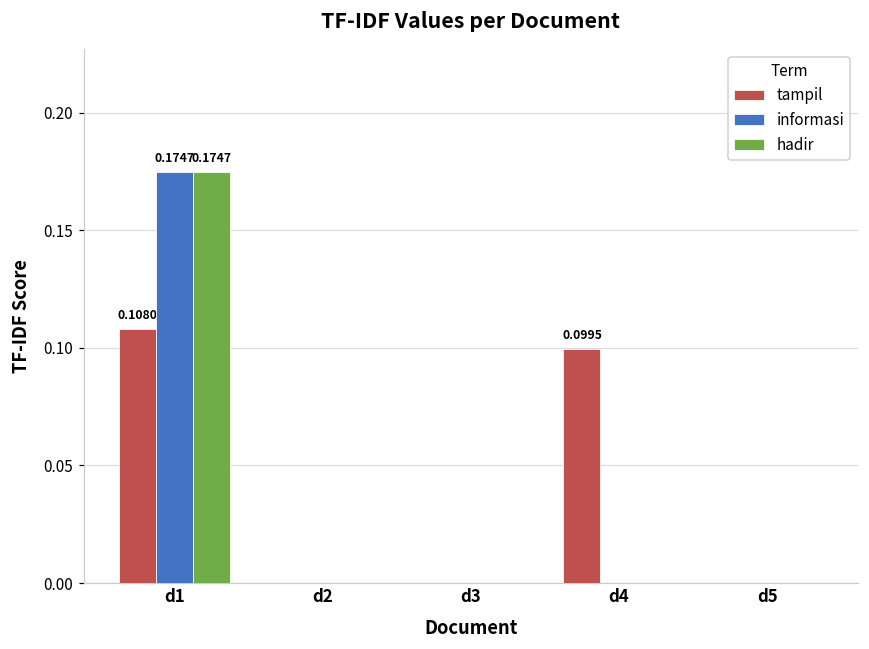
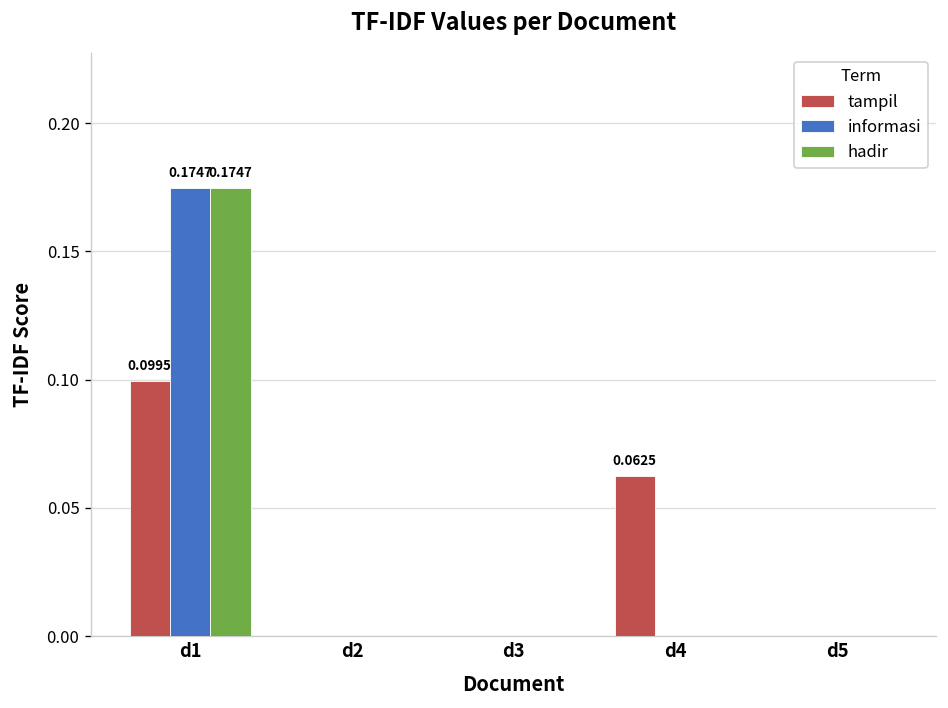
  {
    "tampil": {
-     "d1": 0.1080,
-     "d4": 0.0995
+     "d1": 0.0995,
+     "d4": 0.0625
    },
    "informasi": {
      "d1": 0.1747
    },
    "hadir": {
      "d1": 0.1747
    }
  }
